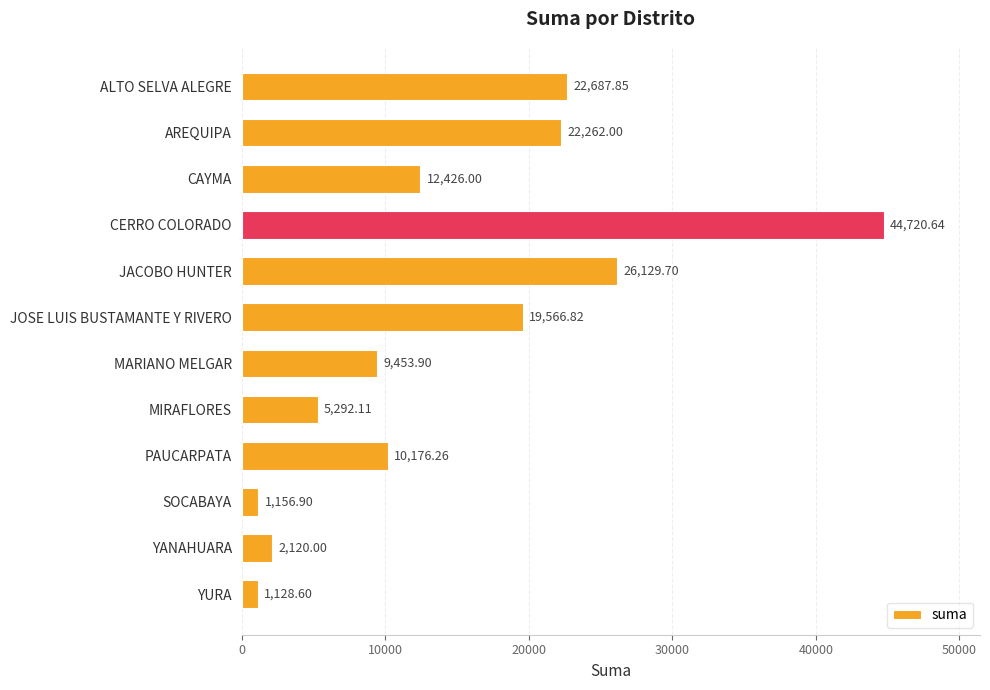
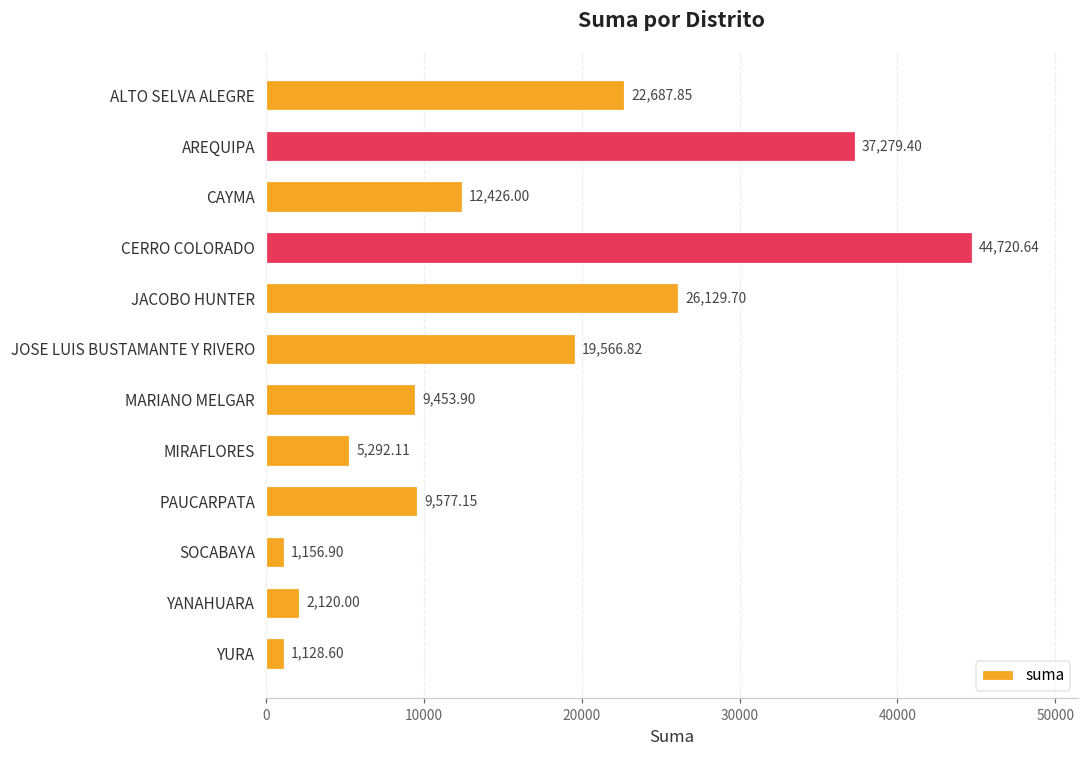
  {
    "ALTO SELVA ALEGRE": "22,687.85",
-   "AREQUIPA": "22,262.00",
+   "AREQUIPA": "37,279.40",
    "CAYMA": "12,426.00",
    "CERRO COLORADO": "44,720.64",
    "JACOBO HUNTER": "26,129.70",
    "JOSE LUIS BUSTAMANTE Y RIVERO": "19,566.82",
    "MARIANO MELGAR": "9,453.90",
    "MIRAFLORES": "5,292.11",
-   "PAUCARPATA": "10,176.26",
+   "PAUCARPATA": "9,577.15",
    "SOCABAYA": "1,156.90",
    "YANAHUARA": "2,120.00",
    "YURA": "1,128.60"
  }
